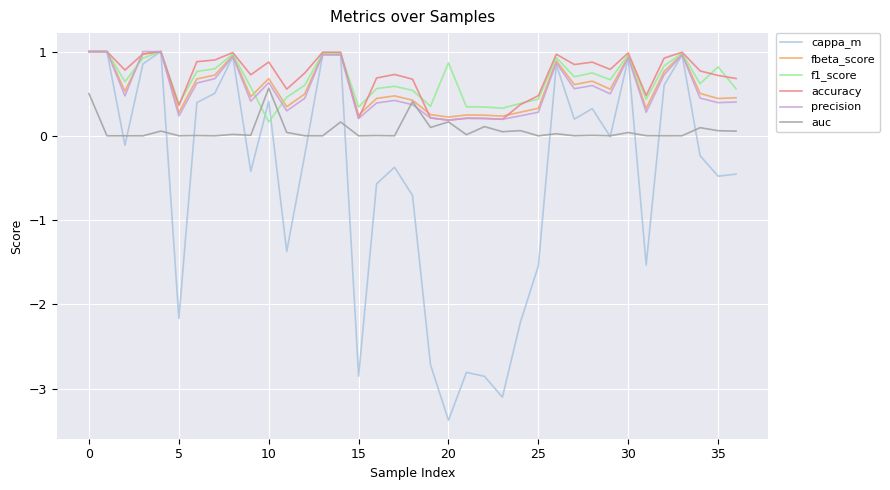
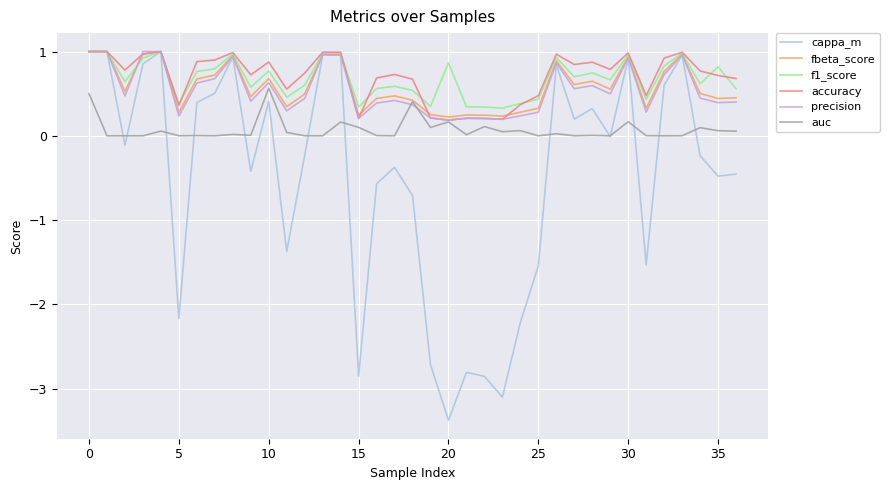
  {
    "f1_score": {
-     "10": 0.2,
+     "10": 0.8,
      "15": 0.3,
      "20": 0.9,
      "25": 0.4,
      "35": 0.8
    },
    "auc": {
      "0": 0.5,
      "5": 0.0,
      "10": 0.6,
-     "15": 0.0,
+     "15": 0.1,
      "25": 0.0,
-     "30": 0.0,
+     "30": 0.2,
      "35": 0.1
    }
  }
